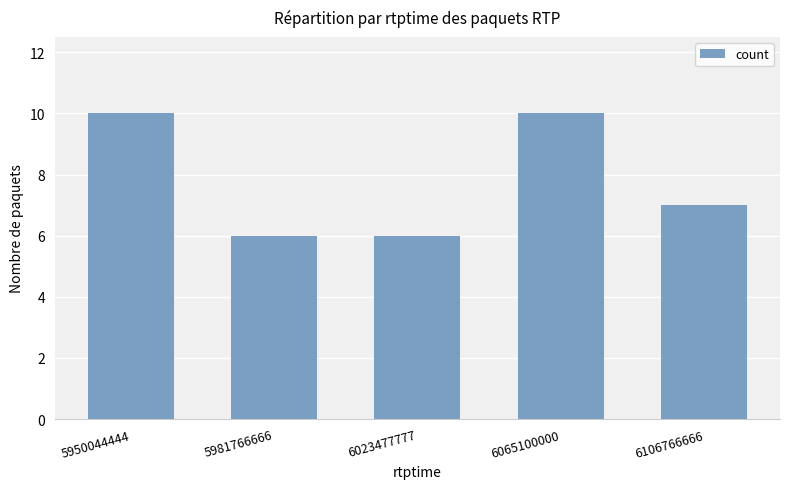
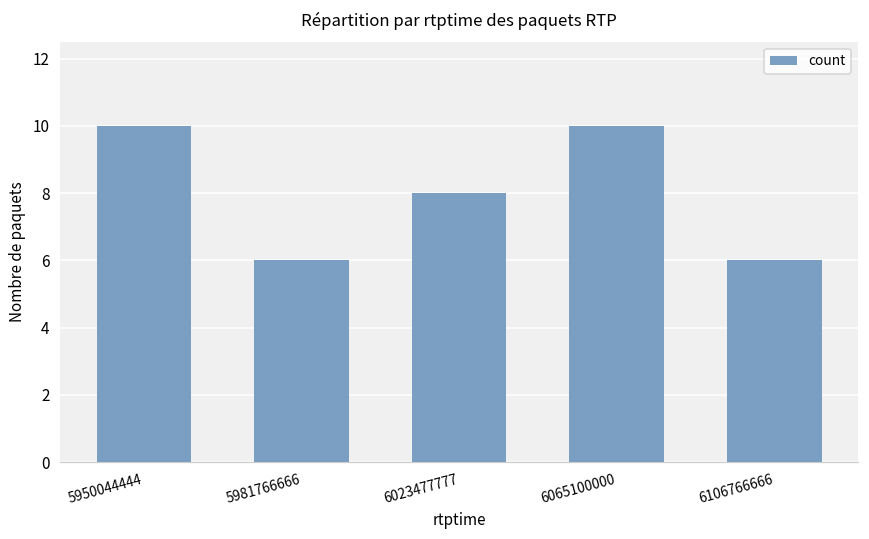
  {
    "5950044444": 10,
    "5981766666": 6,
-   "6023477777": 6,
+   "6023477777": 8,
    "6065100000": 10,
-   "6106766666": 7
+   "6106766666": 6
  }
